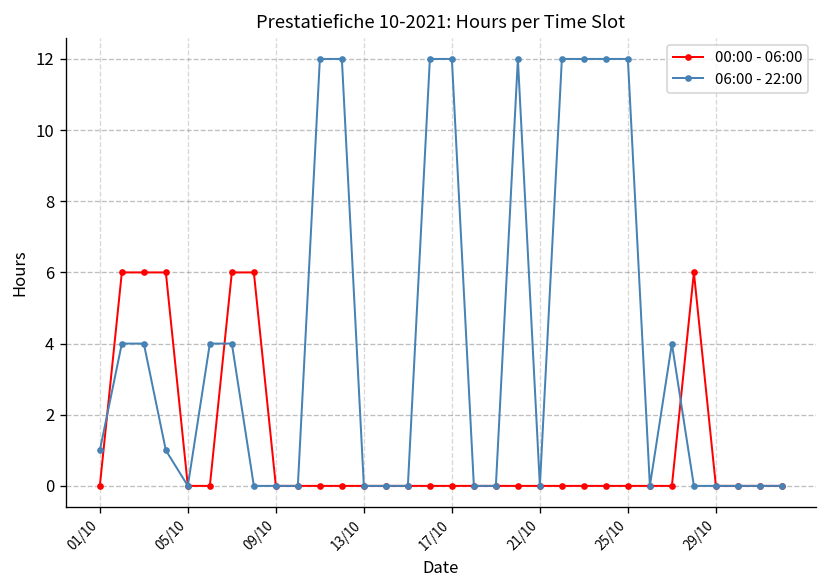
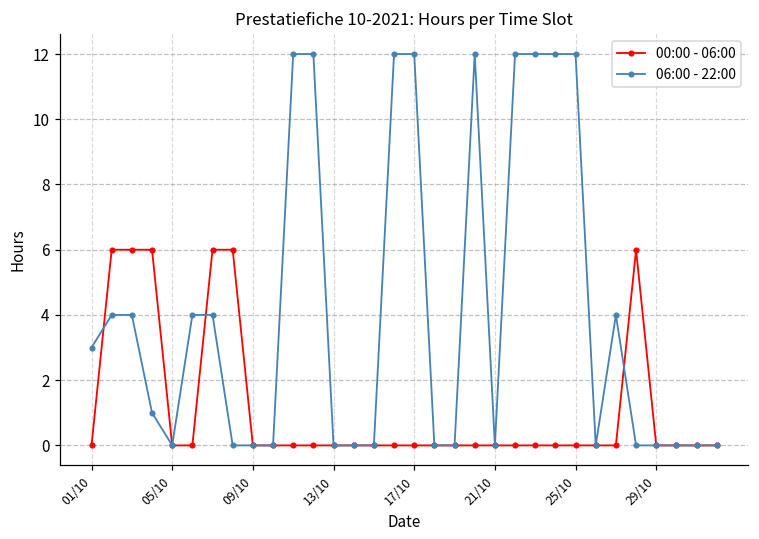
  {
    "00:00 - 06:00": {
      "01/10": 0,
      "17/10": 0,
      "25/10": 0
    },
    "06:00 - 22:00": {
-     "01/10": 1,
+     "01/10": 3,
      "17/10": 12,
      "25/10": 12
    }
  }
